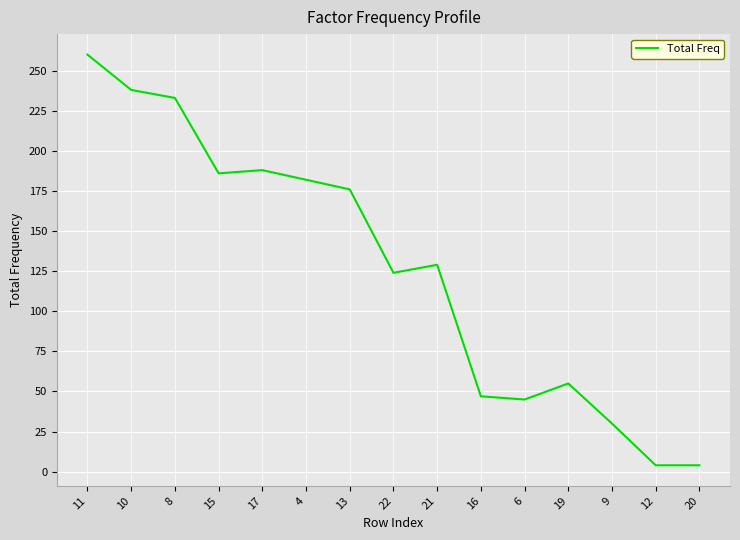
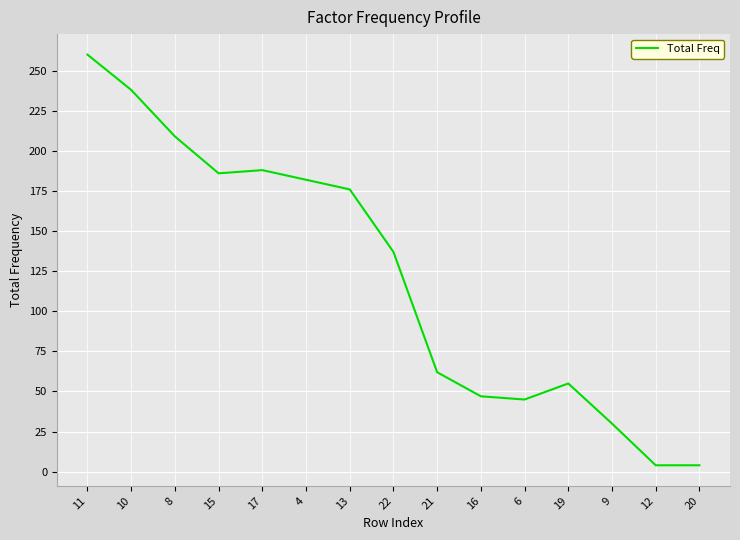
  {
    "11": 260,
    "10": 238,
-   "8": 233,
+   "8": 209,
    "15": 186,
    "17": 188,
    "4": 182,
    "13": 176,
-   "22": 124,
-   "21": 129,
+   "22": 137,
+   "21": 62,
    "16": 47,
    "6": 45,
    "19": 55,
    "9": 30,
    "12": 4,
    "20": 4
  }
